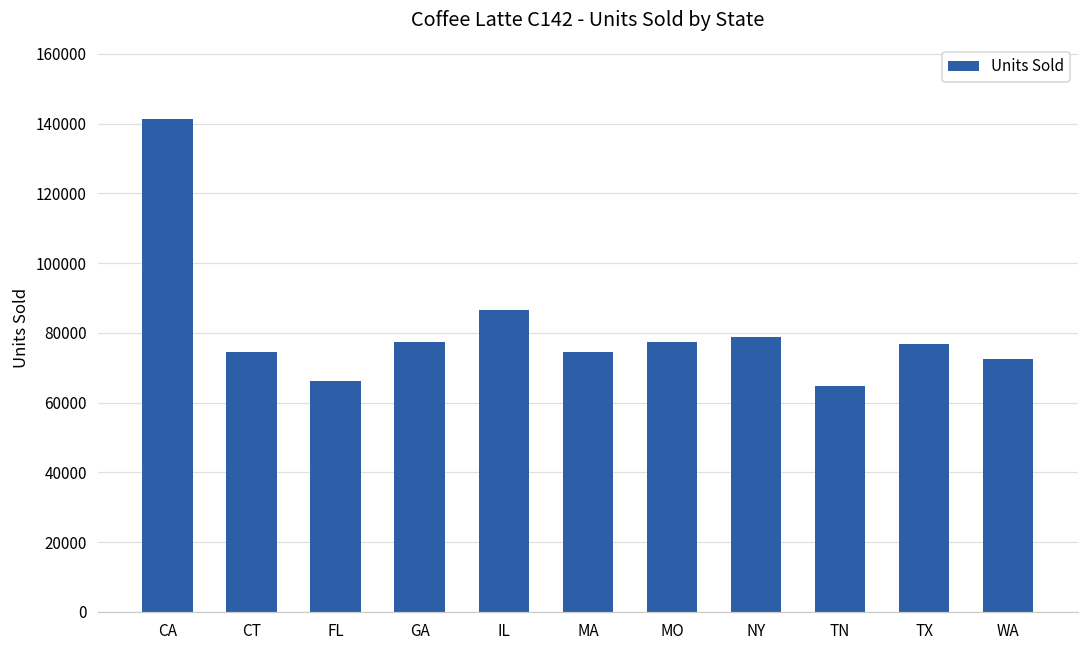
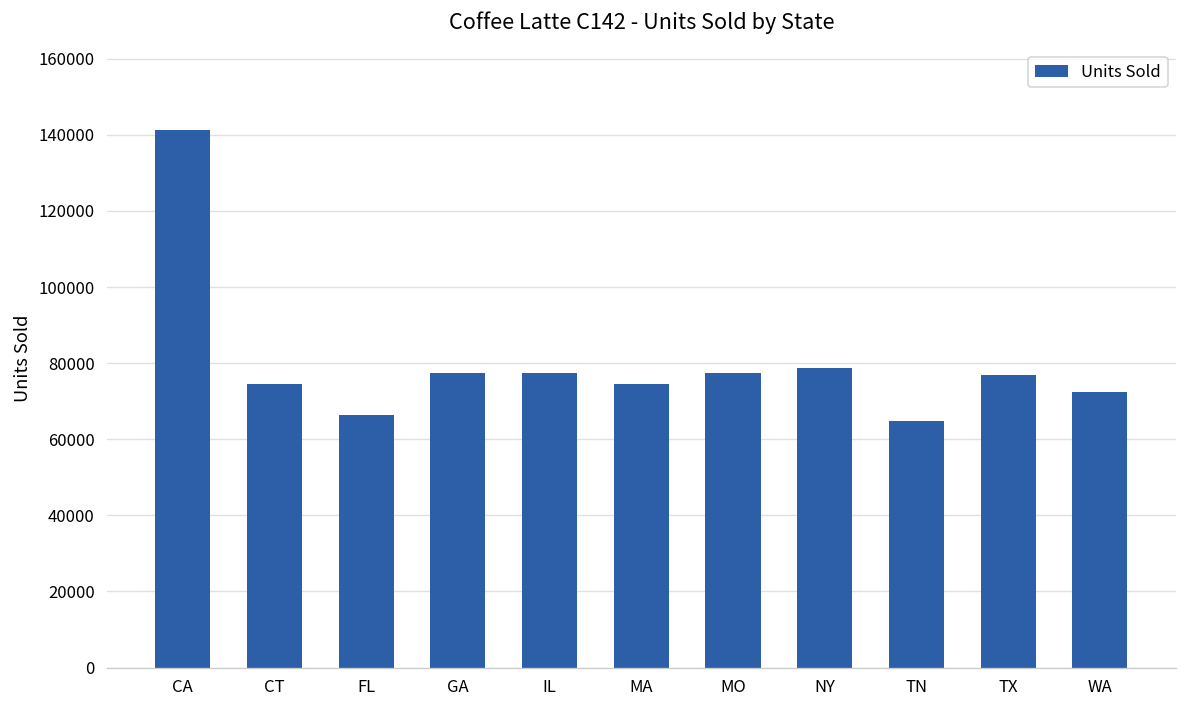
  {
    "CA": 141000,
    "CT": 75000,
    "FL": 66000,
    "GA": 77000,
-   "IL": 87000,
+   "IL": 77000,
    "MA": 75000,
    "MO": 77000,
    "NY": 79000,
    "TN": 65000,
    "TX": 77000,
    "WA": 73000
  }
